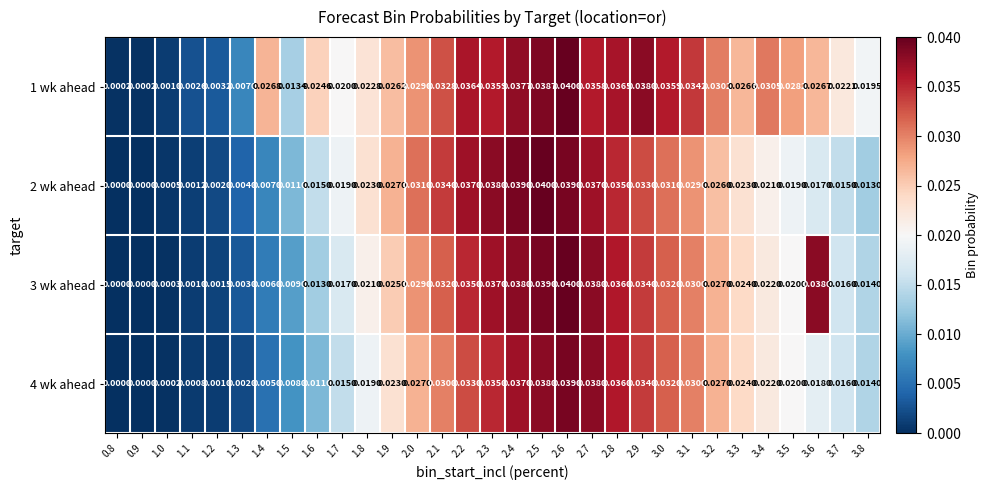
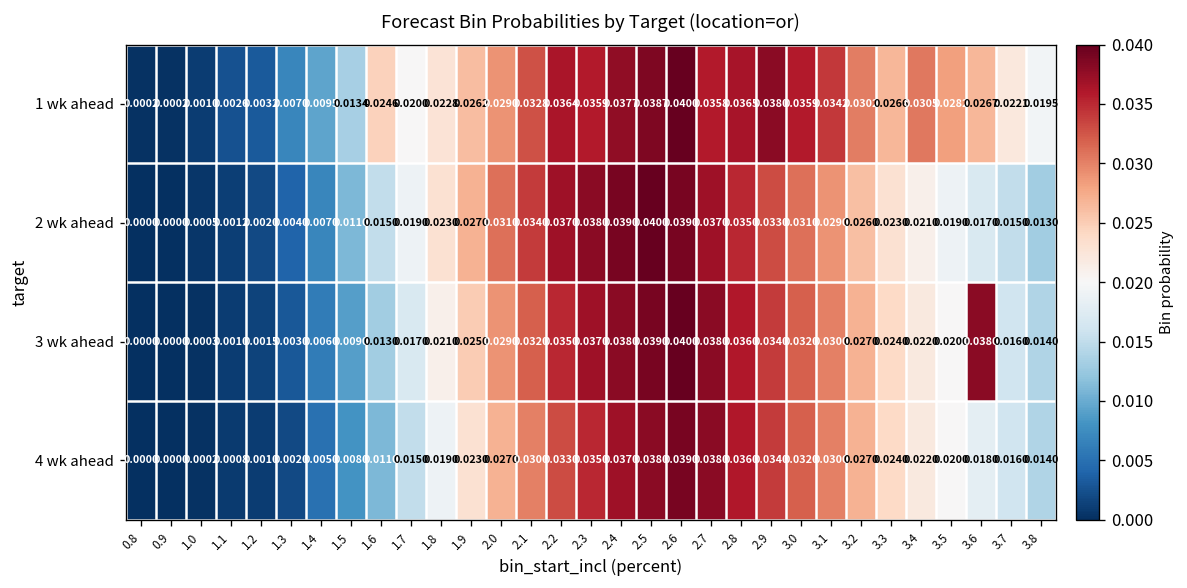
  {
    "1 wk ahead": {
      "0.8": 0.0002,
      "0.9": 0.0002,
      "1.0": 0.0010,
      "1.1": 0.0026,
      "1.2": 0.0032,
      "1.3": 0.0070,
-     "1.4": 0.0268,
+     "1.4": 0.0095,
      "2.0": 0.0290,
      "2.1": 0.0328,
      "2.6": 0.0400,
      "2.8": 0.0365,
      "3.4": 0.0305,
      "3.5": 0.0282
    },
    "2 wk ahead": {
      "0.8": 0.0000,
      "0.9": 0.0000,
      "1.0": 0.0005,
      "1.1": 0.0012,
      "1.2": 0.0020,
      "1.3": 0.0040,
      "1.4": 0.0070,
      "1.5": 0.0110,
      "1.6": 0.0150,
      "1.7": 0.0190,
      "1.8": 0.0230,
      "1.9": 0.0270,
      "2.0": 0.0310,
      "2.1": 0.0340,
      "2.2": 0.0370,
      "2.3": 0.0380,
      "2.4": 0.0390,
      "2.6": 0.0390,
      "2.7": 0.0370,
      "2.8": 0.0350,
      "2.9": 0.0330,
      "3.0": 0.0310,
      "3.1": 0.0290,
      "3.2": 0.0260,
      "3.3": 0.0230,
      "3.4": 0.0210,
      "3.5": 0.0190,
      "3.6": 0.0170,
      "3.7": 0.0150,
      "3.8": 0.0130
    },
    "3 wk ahead": {
      "0.8": 0.0000,
      "0.9": 0.0000,
      "1.0": 0.0003,
      "1.1": 0.0010,
      "1.2": 0.0015,
      "1.3": 0.0030,
      "1.4": 0.0060,
      "1.5": 0.0090,
      "1.6": 0.0130,
      "1.7": 0.0170,
      "1.8": 0.0210,
      "1.9": 0.0250,
      "2.0": 0.0290,
      "2.1": 0.0320,
      "2.2": 0.0350,
      "2.3": 0.0370,
      "2.4": 0.0380,
      "2.5": 0.0390,
      "2.6": 0.0400,
      "2.7": 0.0380,
      "2.8": 0.0360,
      "2.9": 0.0340,
      "3.0": 0.0320,
      "3.1": 0.0300,
      "3.2": 0.0270,
      "3.3": 0.0240,
      "3.4": 0.0220,
      "3.5": 0.0200,
      "3.6": 0.0380,
      "3.7": 0.0160,
      "3.8": 0.0140
    },
    "4 wk ahead": {
      "0.8": 0.0000,
      "0.9": 0.0000,
      "1.0": 0.0002,
      "1.1": 0.0008,
      "1.2": 0.0010,
      "1.3": 0.0020,
      "1.4": 0.0050,
      "1.5": 0.0080,
      "1.6": 0.0110,
      "1.7": 0.0150,
      "1.8": 0.0190,
      "1.9": 0.0230,
      "2.0": 0.0270,
      "2.1": 0.0300,
      "2.2": 0.0330,
      "2.3": 0.0350,
      "2.4": 0.0370,
      "2.6": 0.0390,
      "2.7": 0.0380,
      "2.8": 0.0360,
      "2.9": 0.0340,
      "3.0": 0.0320,
      "3.1": 0.0300,
      "3.2": 0.0270,
      "3.3": 0.0240,
      "3.4": 0.0220,
      "3.5": 0.0200,
      "3.6": 0.0180,
      "3.7": 0.0160,
      "3.8": 0.0140
    }
  }
